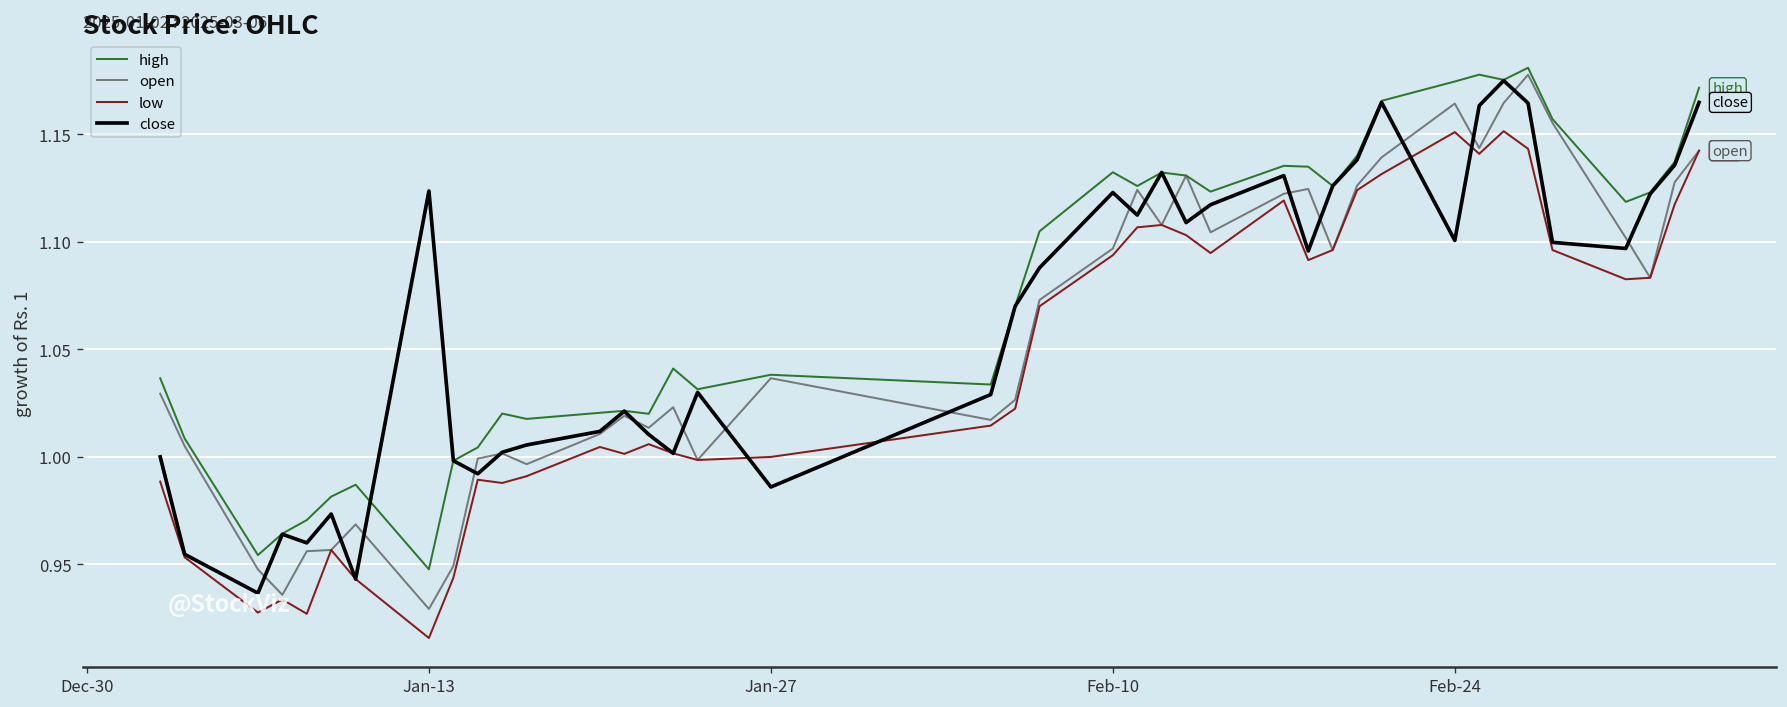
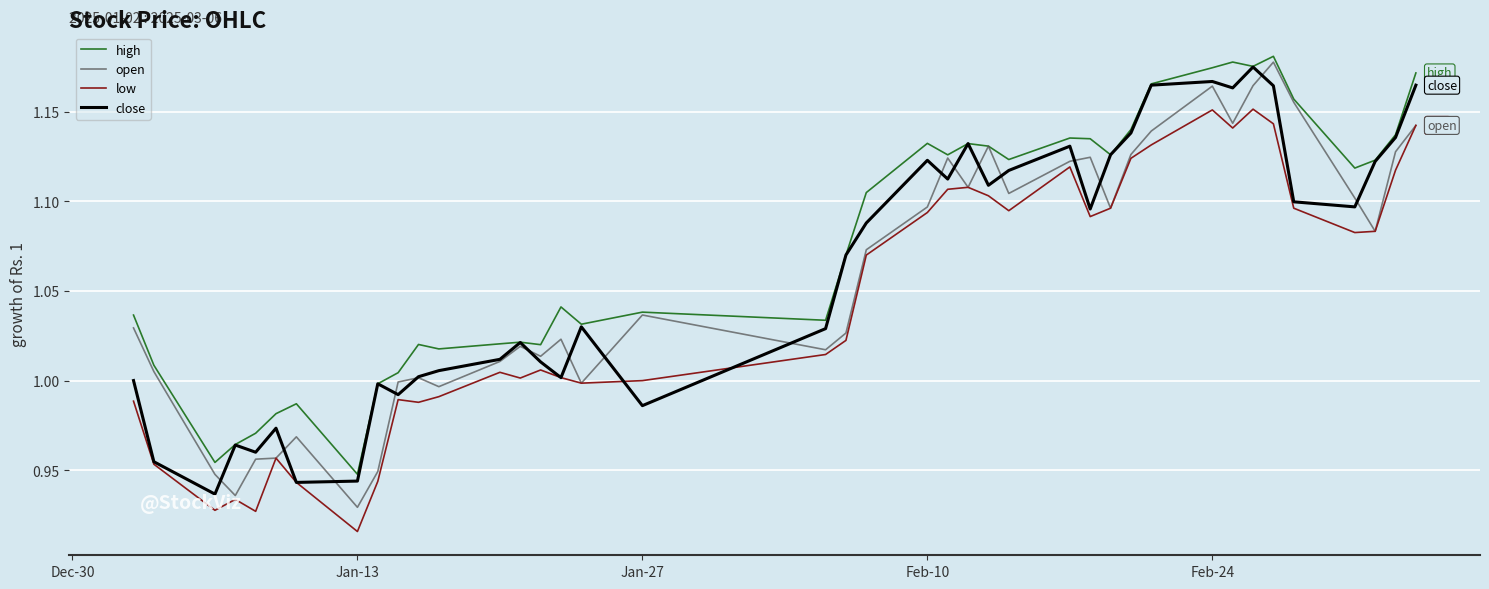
  {
    "high": {
      "Jan-13": 0.948,
      "Jan-27": 1.038,
      "Feb-10": 1.132,
      "Feb-24": 1.175
    },
    "open": {
      "Jan-13": 0.929,
      "Jan-27": 1.037,
      "Feb-10": 1.097,
      "Feb-24": 1.164
    },
    "low": {
      "Jan-13": 0.916,
      "Jan-27": 1.000,
      "Feb-10": 1.094,
      "Feb-24": 1.151
    },
    "close": {
-     "Jan-13": 1.124,
+     "Jan-13": 0.944,
      "Jan-27": 0.986,
      "Feb-10": 1.123,
-     "Feb-24": 1.101
+     "Feb-24": 1.167
    }
  }
